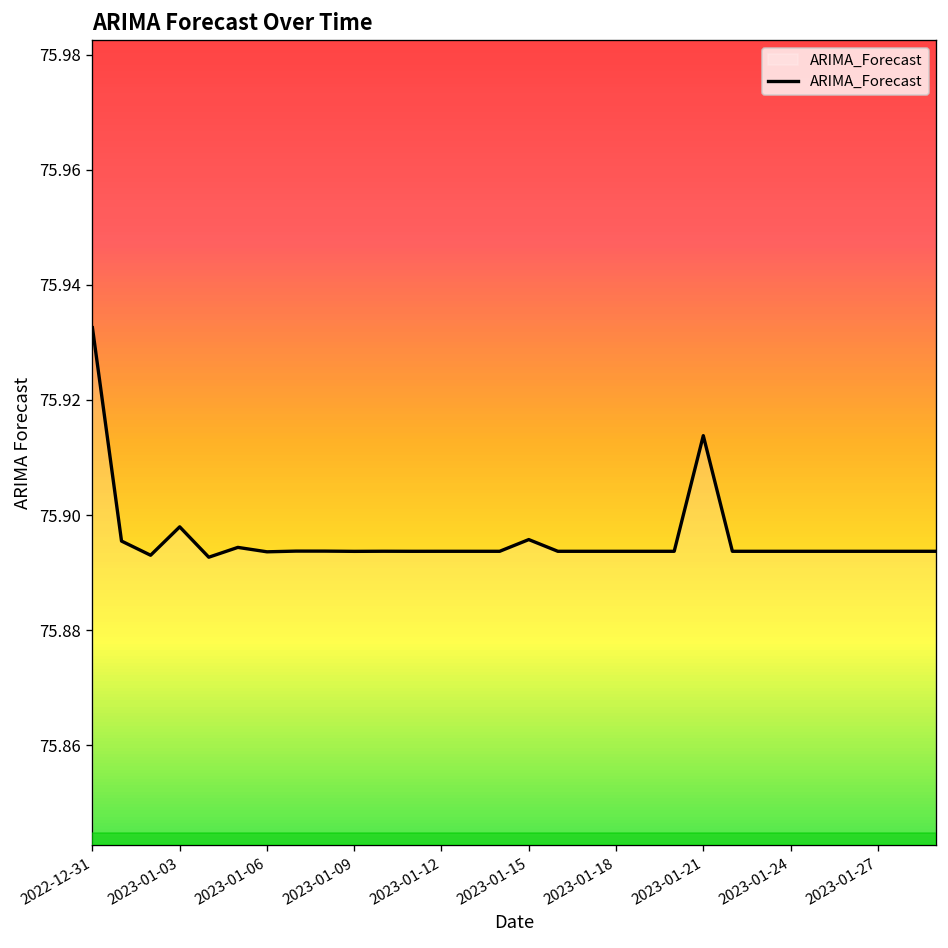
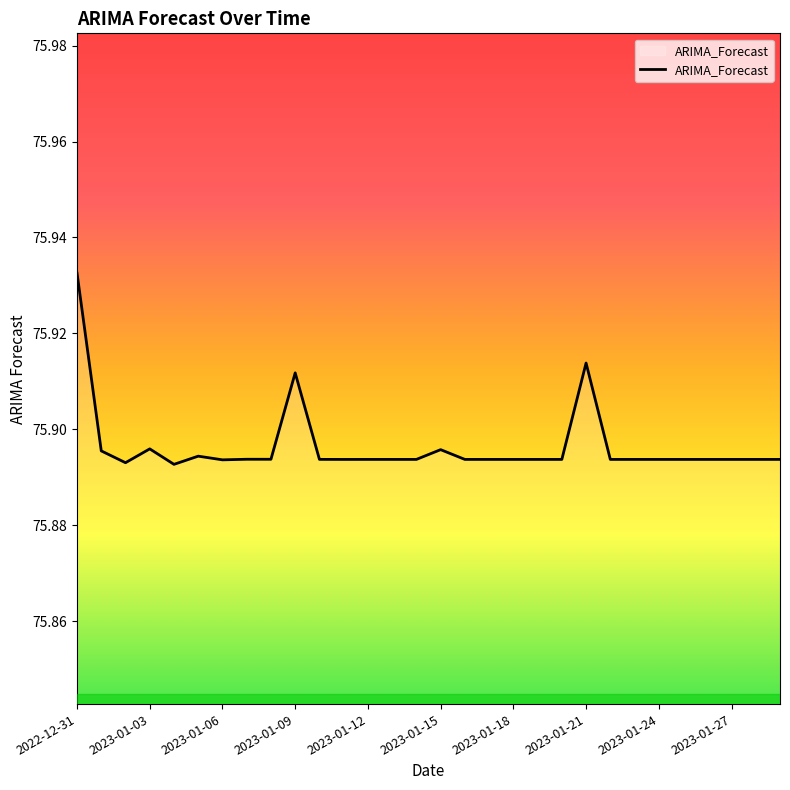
  {
    "2022-12-31": 75.933,
-   "2023-01-03": 75.898,
+   "2023-01-03": 75.896,
    "2023-01-06": 75.894,
-   "2023-01-09": 75.894,
+   "2023-01-09": 75.912,
    "2023-01-12": 75.894,
    "2023-01-15": 75.896,
    "2023-01-18": 75.894,
    "2023-01-21": 75.914,
    "2023-01-24": 75.894,
    "2023-01-27": 75.894
  }
